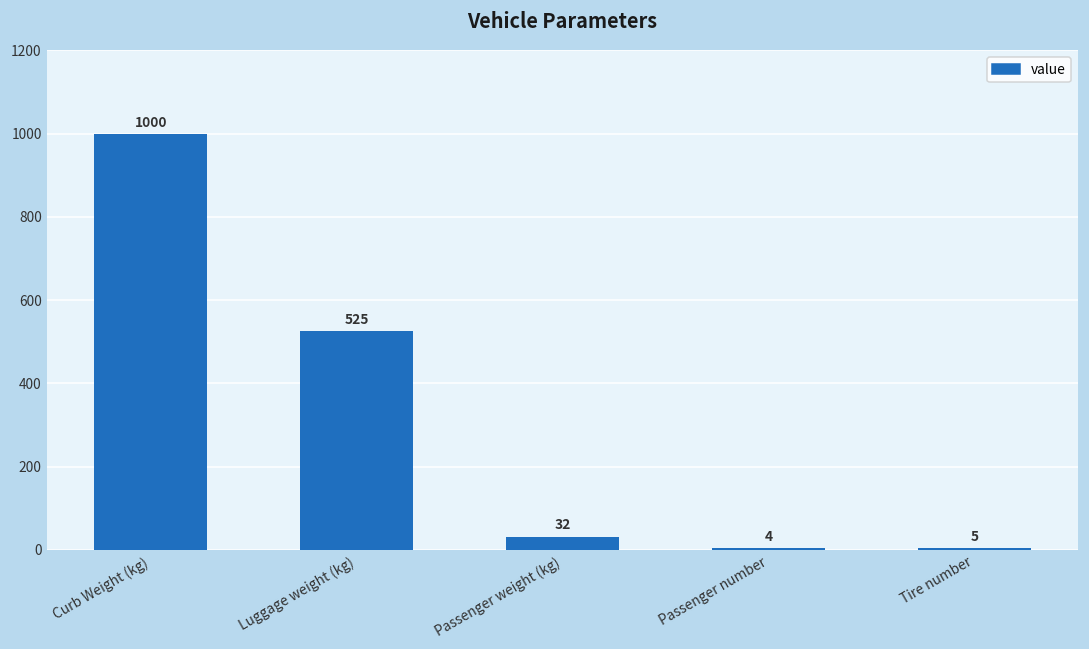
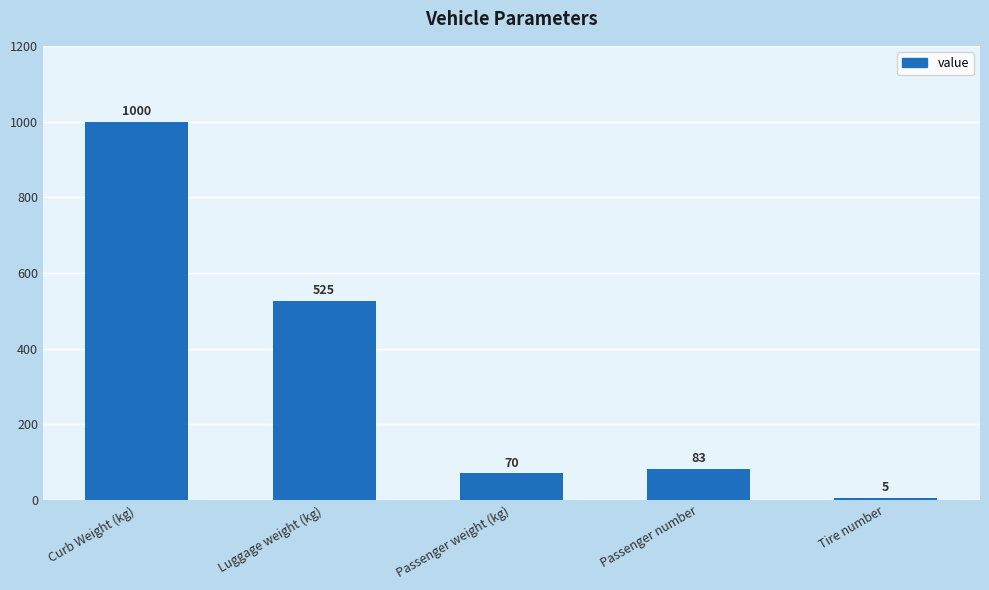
  {
    "Curb Weight (kg)": 1000,
    "Luggage weight (kg)": 525,
-   "Passenger weight (kg)": 32,
-   "Passenger number": 4,
+   "Passenger weight (kg)": 70,
+   "Passenger number": 83,
    "Tire number": 5
  }
